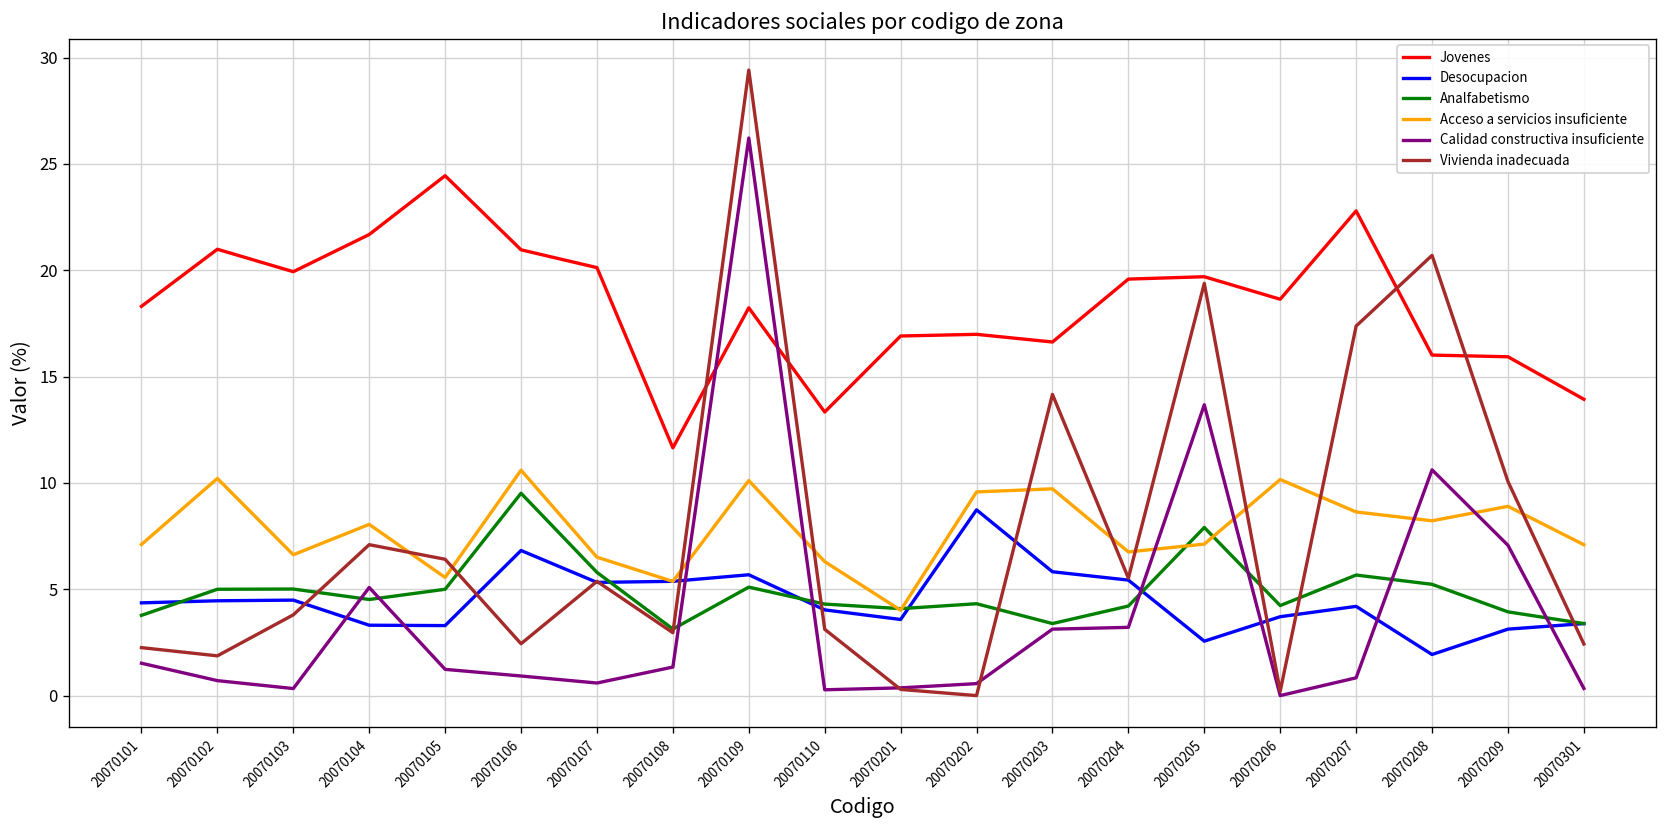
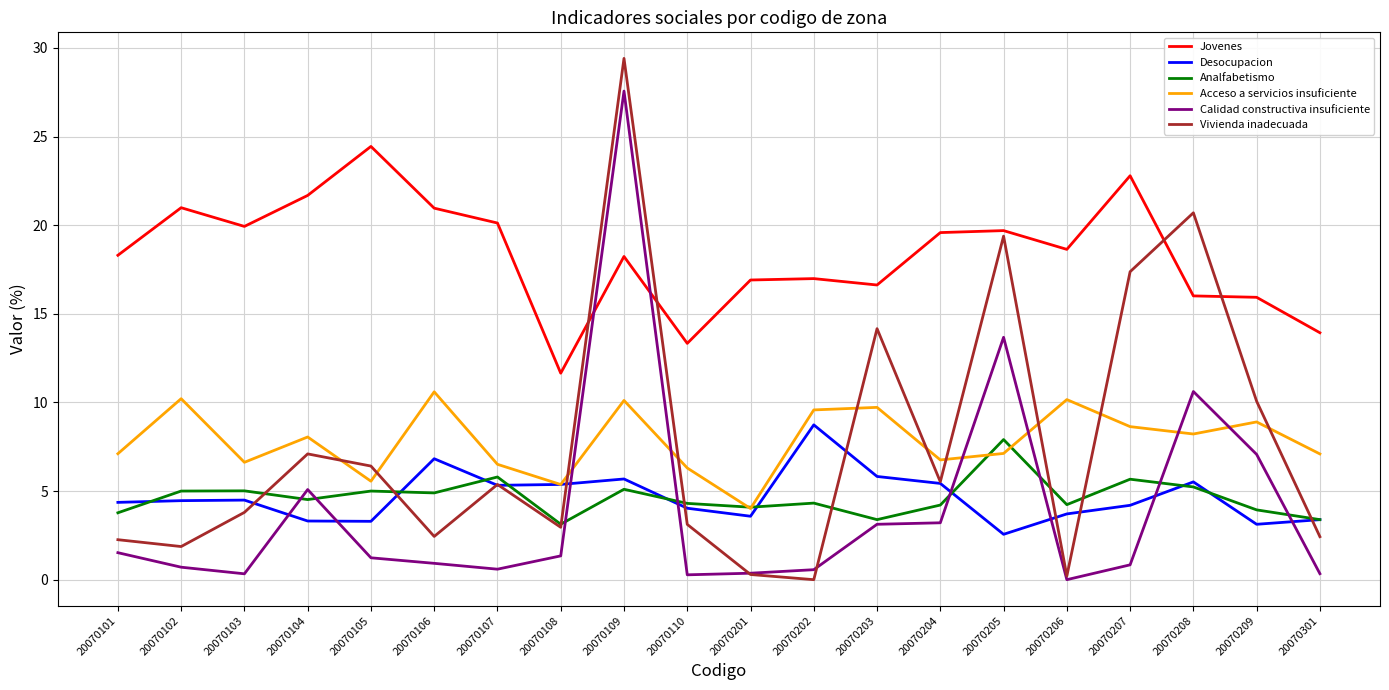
  {
    "Jovenes": {
      "20070101": 18.3,
      "20070102": 21.0,
      "20070103": 19.9,
      "20070104": 21.7,
      "20070105": 24.4,
      "20070106": 21.0,
      "20070107": 20.1,
      "20070108": 11.7,
      "20070109": 18.2,
      "20070110": 13.3,
      "20070201": 16.9,
      "20070202": 17.0,
      "20070203": 16.6,
      "20070204": 19.6,
      "20070205": 19.7,
      "20070206": 18.6,
      "20070207": 22.8,
      "20070208": 16.0,
      "20070209": 15.9,
      "20070301": 13.9
    },
    "Desocupacion": {
      "20070101": 4.4,
      "20070102": 4.5,
      "20070103": 4.5,
      "20070104": 3.3,
      "20070105": 3.3,
      "20070106": 6.8,
      "20070109": 5.7,
      "20070110": 4.0,
      "20070201": 3.6,
      "20070202": 8.7,
      "20070203": 5.8,
      "20070205": 2.6,
      "20070206": 3.7,
      "20070207": 4.2,
-     "20070208": 1.9,
+     "20070208": 5.5,
      "20070209": 3.1
    },
    "Analfabetismo": {
      "20070101": 3.8,
      "20070102": 5.0,
      "20070103": 5.0,
      "20070104": 4.5,
      "20070105": 5.0,
-     "20070106": 9.5,
+     "20070106": 4.9,
      "20070107": 5.8,
      "20070108": 3.1,
      "20070109": 5.1,
      "20070110": 4.3,
      "20070202": 4.3,
      "20070203": 3.4,
      "20070204": 4.2,
      "20070205": 7.9,
      "20070206": 4.2,
      "20070207": 5.7,
      "20070208": 5.2,
      "20070209": 3.9
    },
    "Acceso a servicios insuficiente": {
      "20070101": 7.1,
      "20070102": 10.2,
      "20070103": 6.6,
      "20070104": 8.1,
      "20070105": 5.6,
      "20070106": 10.6,
      "20070107": 6.5,
      "20070109": 10.1,
      "20070110": 6.3,
      "20070202": 9.6,
      "20070203": 9.7,
      "20070204": 6.8,
      "20070205": 7.1,
      "20070206": 10.2,
      "20070207": 8.6,
      "20070208": 8.2,
      "20070209": 8.9,
      "20070301": 7.1
    },
    "Calidad constructiva insuficiente": {
      "20070101": 1.5,
      "20070102": 0.7,
      "20070103": 0.3,
      "20070104": 5.1,
      "20070105": 1.2,
      "20070106": 0.9,
      "20070107": 0.6,
      "20070108": 1.3,
-     "20070109": 26.2,
+     "20070109": 27.6,
      "20070110": 0.3,
      "20070202": 0.6,
      "20070203": 3.1,
      "20070204": 3.2,
      "20070205": 13.7,
      "20070206": 0.0,
      "20070207": 0.8,
      "20070208": 10.6,
      "20070209": 7.1,
      "20070301": 0.3
    },
    "Vivienda inadecuada": {
      "20070101": 2.3,
      "20070102": 1.9,
      "20070103": 3.8,
      "20070104": 7.1,
      "20070105": 6.4,
      "20070106": 2.4,
      "20070108": 3.0,
      "20070109": 29.4,
      "20070110": 3.1,
      "20070202": 0.0,
      "20070203": 14.2,
      "20070205": 19.4,
      "20070206": 0.2,
      "20070207": 17.4,
      "20070208": 20.7,
      "20070209": 10.1,
      "20070301": 2.4
    }
  }
